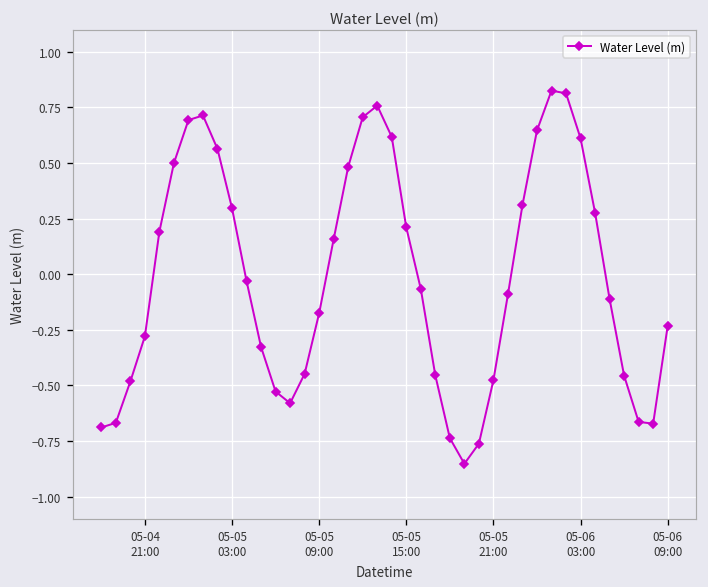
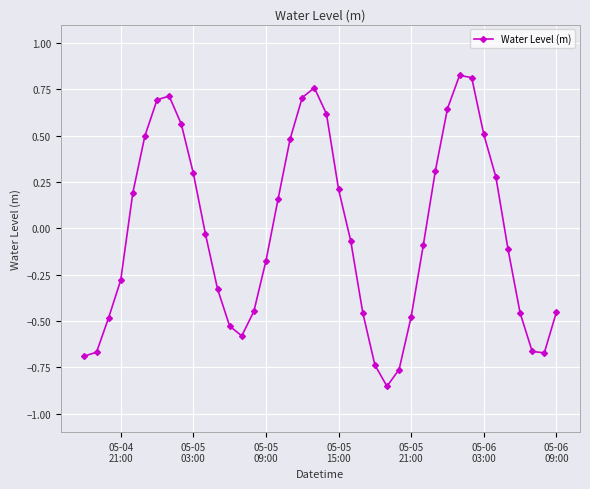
  {
    "05-04 21:00": -0.28,
    "05-05 03:00": 0.30,
    "05-05 09:00": -0.18,
    "05-05 15:00": 0.21,
    "05-05 21:00": -0.48,
-   "05-06 03:00": 0.61,
-   "05-06 09:00": -0.23
+   "05-06 03:00": 0.51,
+   "05-06 09:00": -0.45
  }
